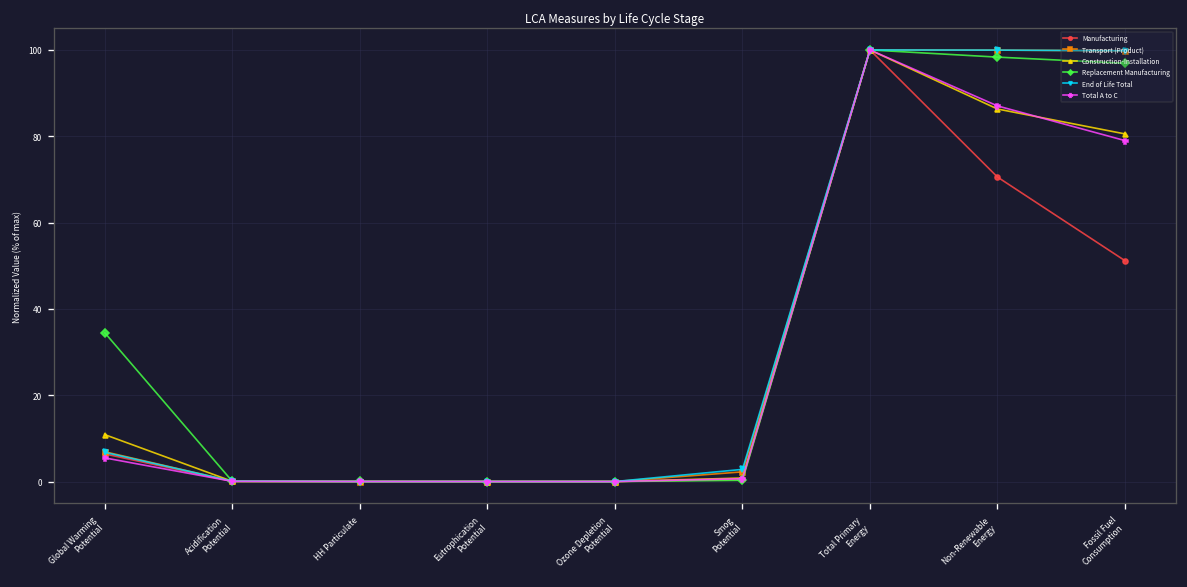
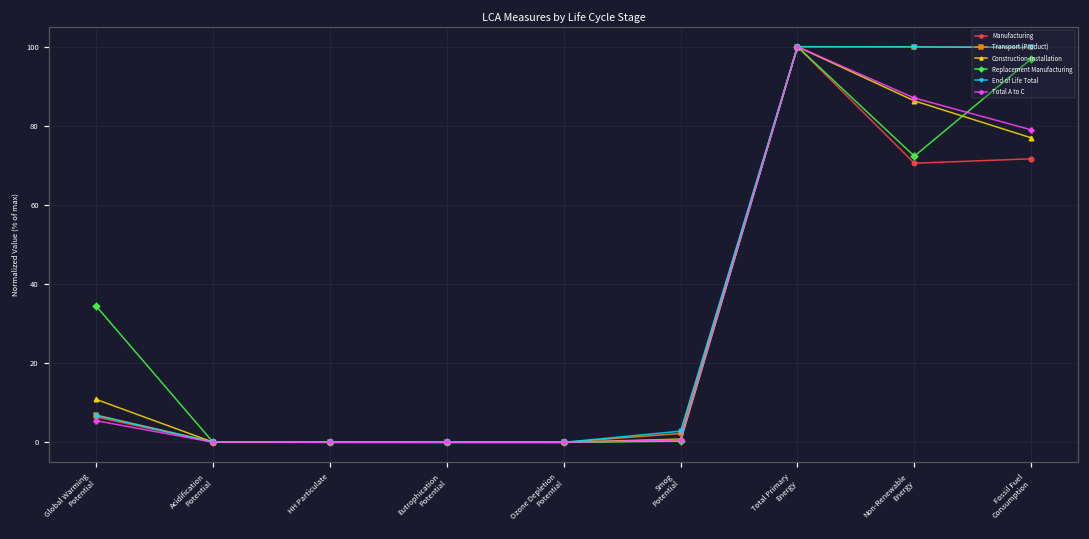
  {
    "Manufacturing": {
      "Non-Renewable Energy": 71,
-     "Fossil Fuel Consumption": 51
+     "Fossil Fuel Consumption": 72
    },
    "Construction-Installation": {
      "Global Warming Potential": 11,
      "Non-Renewable Energy": 86,
-     "Fossil Fuel Consumption": 81
+     "Fossil Fuel Consumption": 77
    },
    "Replacement Manufacturing": {
      "Global Warming Potential": 34,
-     "Non-Renewable Energy": 98
+     "Non-Renewable Energy": 72
    },
    "Total A to C": {
      "Global Warming Potential": 5,
      "Non-Renewable Energy": 87,
      "Fossil Fuel Consumption": 79
    }
  }
